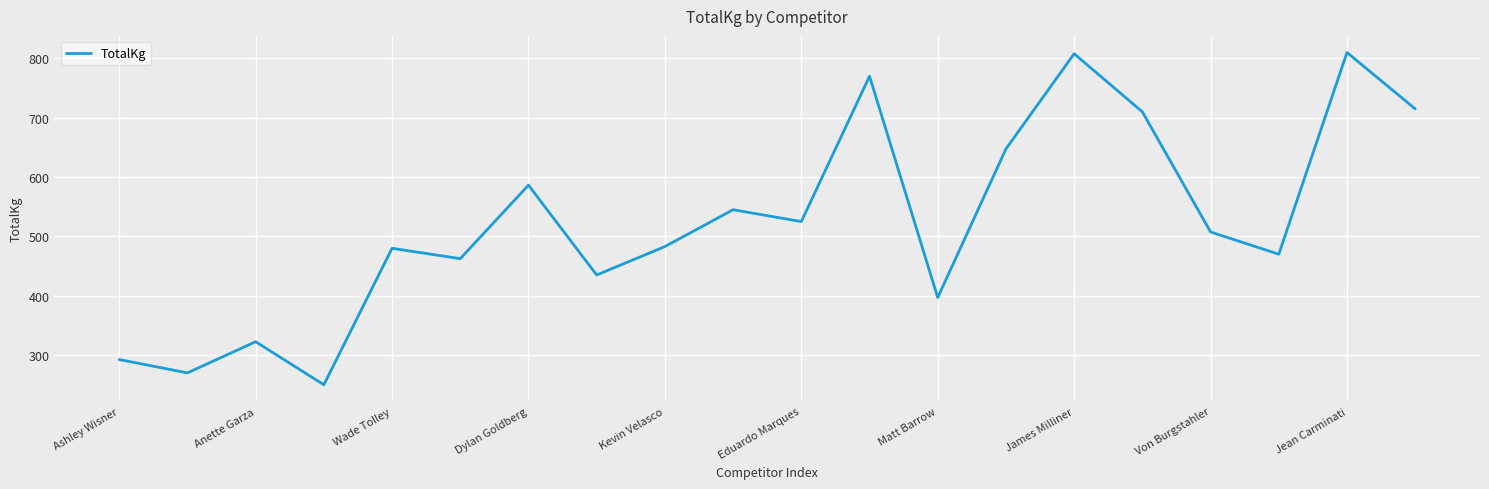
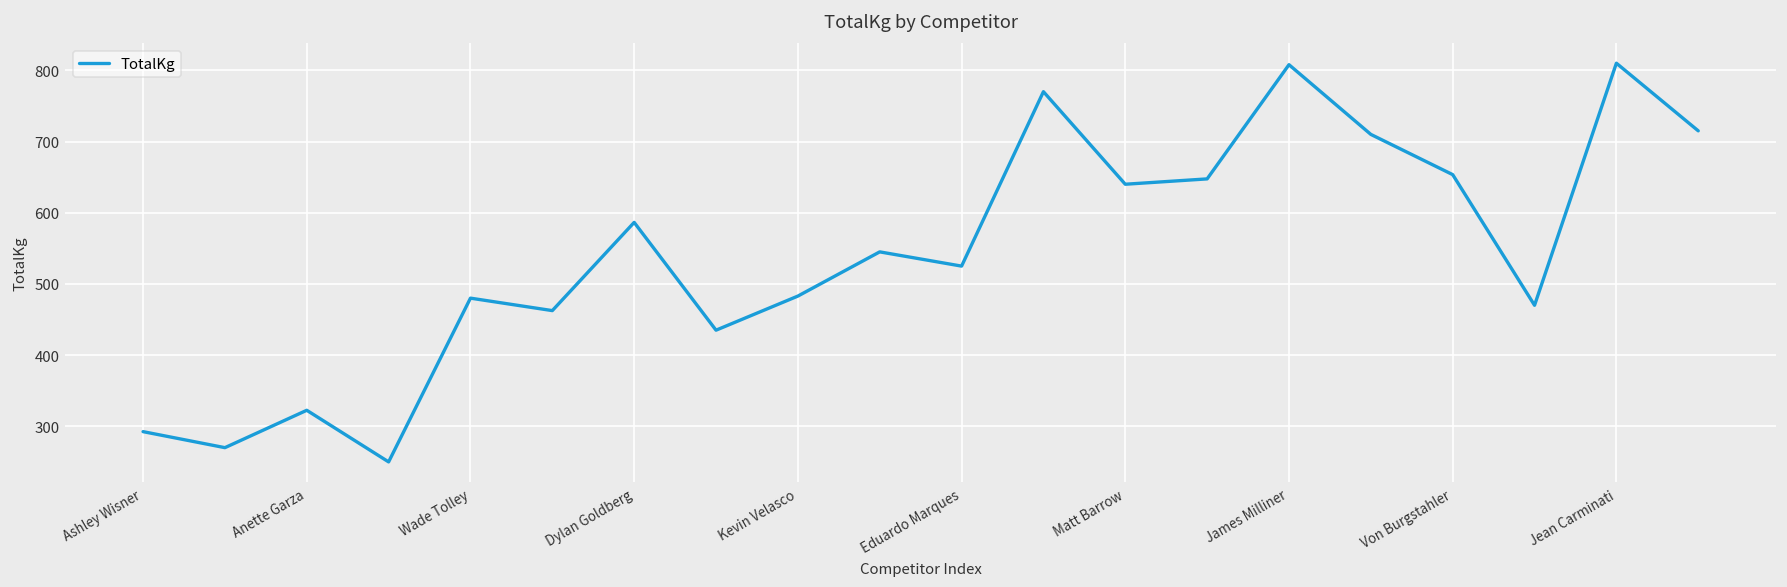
  {
    "Ashley Wisner": 290,
    "Anette Garza": 320,
    "Wade Tolley": 480,
    "Dylan Goldberg": 590,
    "Kevin Velasco": 480,
    "Eduardo Marques": 530,
-   "Matt Barrow": 400,
+   "Matt Barrow": 640,
    "James Milliner": 810,
-   "Von Burgstahler": 510,
+   "Von Burgstahler": 650,
    "Jean Carminati": 810
  }
